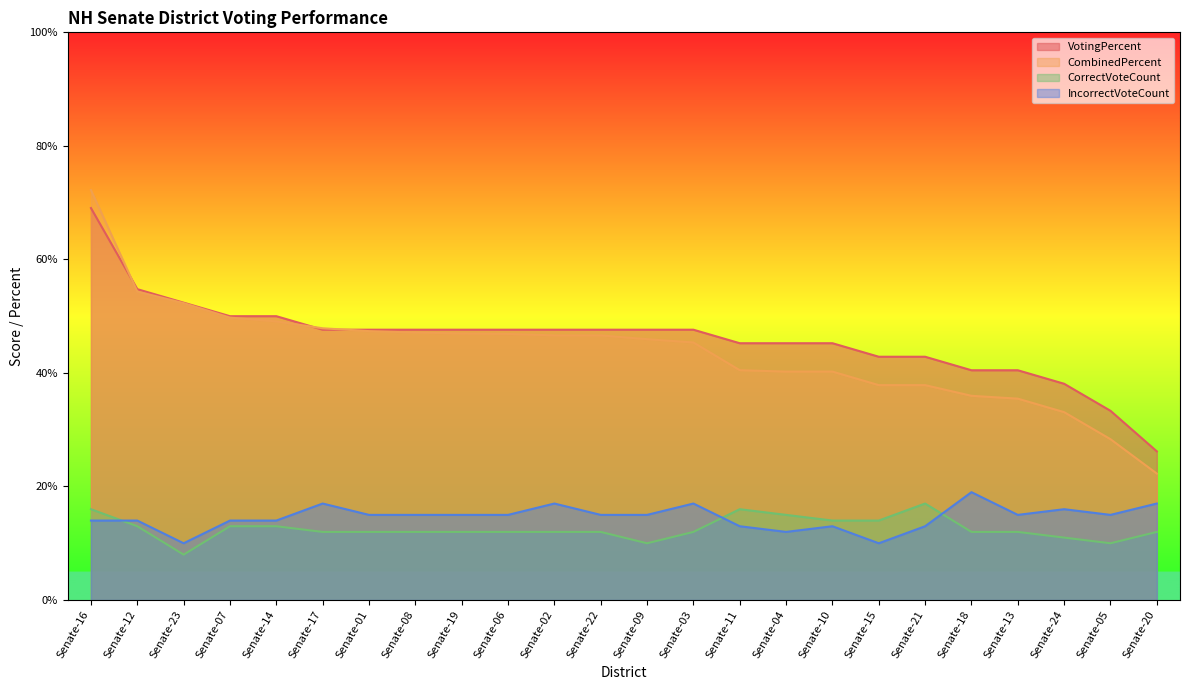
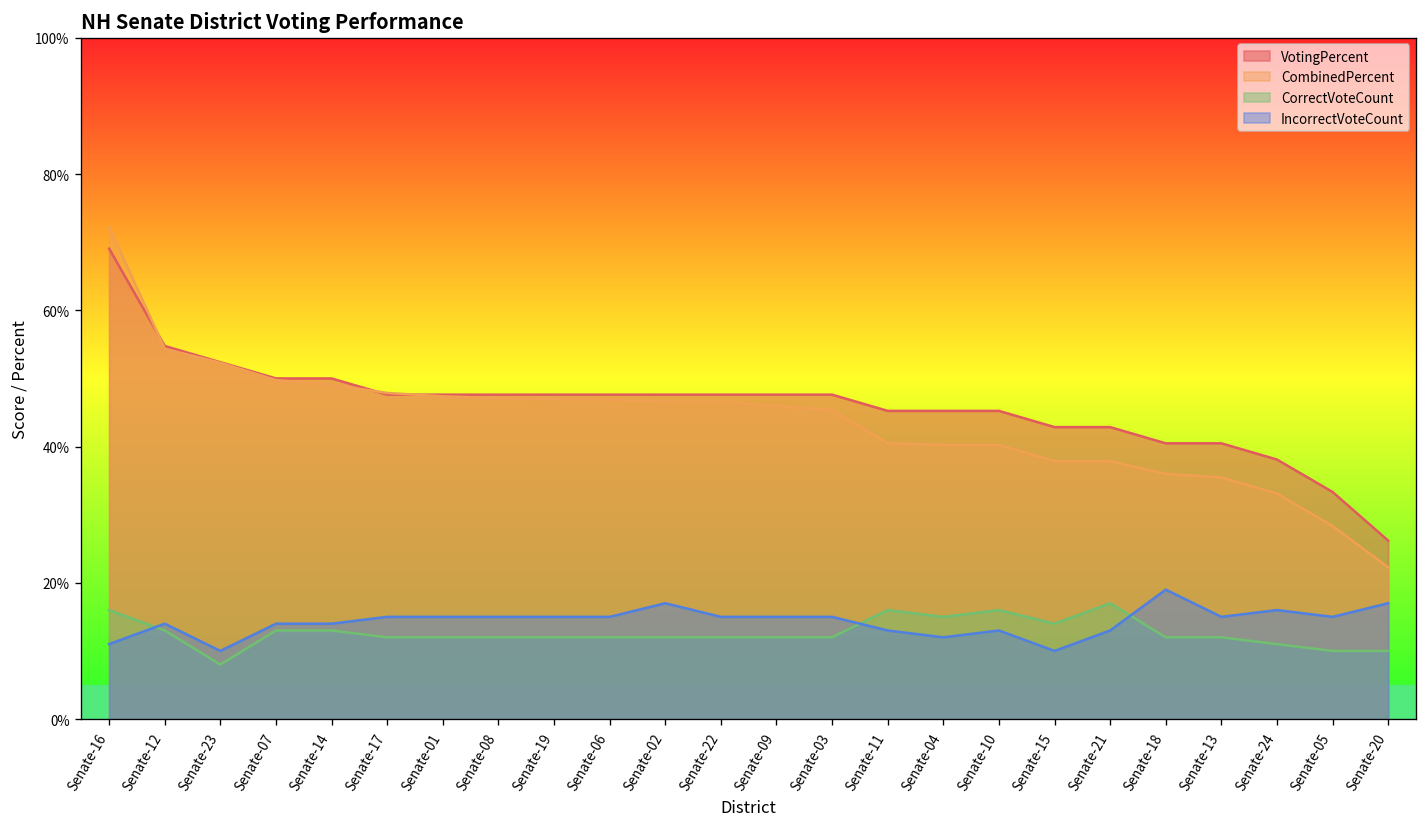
  {
    "CorrectVoteCount": {
      "Senate-16": "16%",
      "Senate-12": "13%",
      "Senate-23": "8%",
      "Senate-07": "13%",
      "Senate-14": "13%",
      "Senate-17": "12%",
      "Senate-01": "12%",
      "Senate-08": "12%",
      "Senate-19": "12%",
      "Senate-06": "12%",
      "Senate-02": "12%",
      "Senate-22": "12%",
-     "Senate-09": "10%",
+     "Senate-09": "12%",
      "Senate-03": "12%",
      "Senate-11": "16%",
      "Senate-04": "15%",
-     "Senate-10": "14%",
+     "Senate-10": "16%",
      "Senate-15": "14%",
      "Senate-21": "17%",
      "Senate-18": "12%",
      "Senate-13": "12%",
      "Senate-24": "11%",
      "Senate-05": "10%",
-     "Senate-20": "12%"
+     "Senate-20": "10%"
    },
    "IncorrectVoteCount": {
-     "Senate-16": "14%",
+     "Senate-16": "11%",
      "Senate-12": "14%",
      "Senate-23": "10%",
      "Senate-07": "14%",
      "Senate-14": "14%",
-     "Senate-17": "17%",
+     "Senate-17": "15%",
      "Senate-01": "15%",
      "Senate-08": "15%",
      "Senate-19": "15%",
      "Senate-06": "15%",
      "Senate-02": "17%",
      "Senate-22": "15%",
      "Senate-09": "15%",
-     "Senate-03": "17%",
+     "Senate-03": "15%",
      "Senate-11": "13%",
      "Senate-04": "12%",
      "Senate-10": "13%",
      "Senate-15": "10%",
      "Senate-21": "13%",
      "Senate-18": "19%",
      "Senate-13": "15%",
      "Senate-24": "16%",
      "Senate-05": "15%",
      "Senate-20": "17%"
    }
  }
